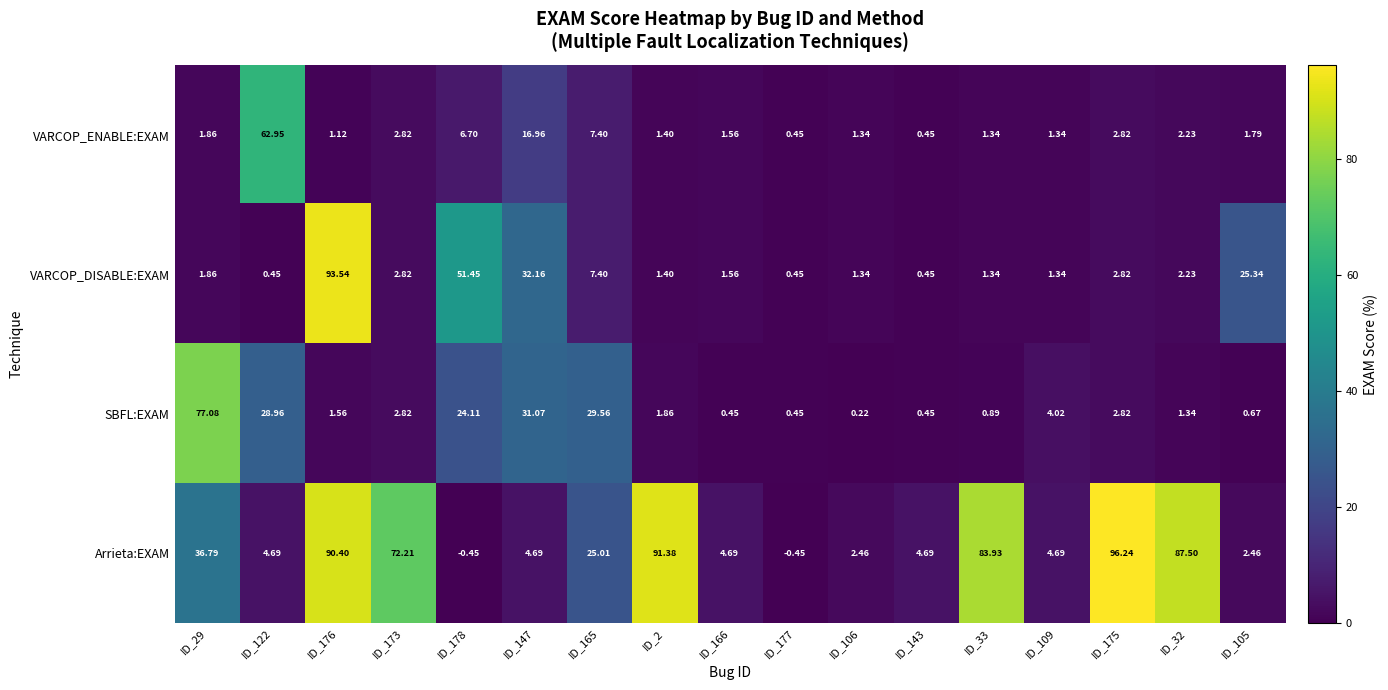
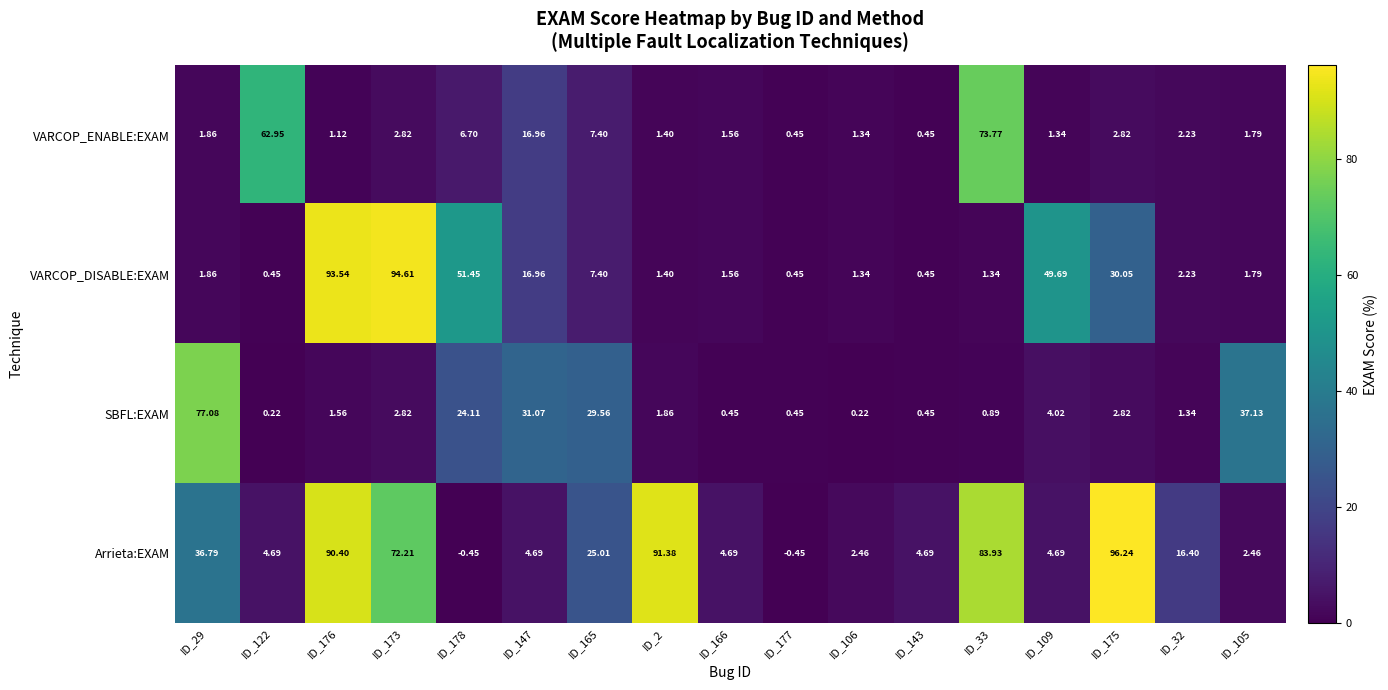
  {
    "VARCOP_ENABLE:EXAM": {
      "ID_29": 1.86,
      "ID_122": 62.95,
      "ID_176": 1.12,
      "ID_173": 2.82,
      "ID_178": 6.70,
      "ID_147": 16.96,
      "ID_165": 7.40,
      "ID_2": 1.40,
      "ID_166": 1.56,
      "ID_177": 0.45,
      "ID_106": 1.34,
      "ID_143": 0.45,
-     "ID_33": 1.34,
+     "ID_33": 73.77,
      "ID_109": 1.34,
      "ID_175": 2.82,
      "ID_32": 2.23,
      "ID_105": 1.79
    },
    "VARCOP_DISABLE:EXAM": {
      "ID_29": 1.86,
      "ID_122": 0.45,
      "ID_176": 93.54,
-     "ID_173": 2.82,
+     "ID_173": 94.61,
      "ID_178": 51.45,
-     "ID_147": 32.16,
+     "ID_147": 16.96,
      "ID_165": 7.40,
      "ID_2": 1.40,
      "ID_166": 1.56,
      "ID_177": 0.45,
      "ID_106": 1.34,
      "ID_143": 0.45,
      "ID_33": 1.34,
-     "ID_109": 1.34,
-     "ID_175": 2.82,
+     "ID_109": 49.69,
+     "ID_175": 30.05,
      "ID_32": 2.23,
-     "ID_105": 25.34
+     "ID_105": 1.79
    },
    "SBFL:EXAM": {
      "ID_29": 77.08,
-     "ID_122": 28.96,
+     "ID_122": 0.22,
      "ID_176": 1.56,
      "ID_173": 2.82,
      "ID_178": 24.11,
      "ID_147": 31.07,
      "ID_165": 29.56,
      "ID_2": 1.86,
      "ID_166": 0.45,
      "ID_177": 0.45,
      "ID_106": 0.22,
      "ID_143": 0.45,
      "ID_33": 0.89,
      "ID_109": 4.02,
      "ID_175": 2.82,
      "ID_32": 1.34,
-     "ID_105": 0.67
+     "ID_105": 37.13
    },
    "Arrieta:EXAM": {
      "ID_29": 36.79,
      "ID_122": 4.69,
      "ID_176": 90.40,
      "ID_173": 72.21,
      "ID_178": -0.45,
      "ID_147": 4.69,
      "ID_165": 25.01,
      "ID_2": 91.38,
      "ID_166": 4.69,
      "ID_177": -0.45,
      "ID_106": 2.46,
      "ID_143": 4.69,
      "ID_33": 83.93,
      "ID_109": 4.69,
      "ID_175": 96.24,
-     "ID_32": 87.50,
+     "ID_32": 16.40,
      "ID_105": 2.46
    }
  }
